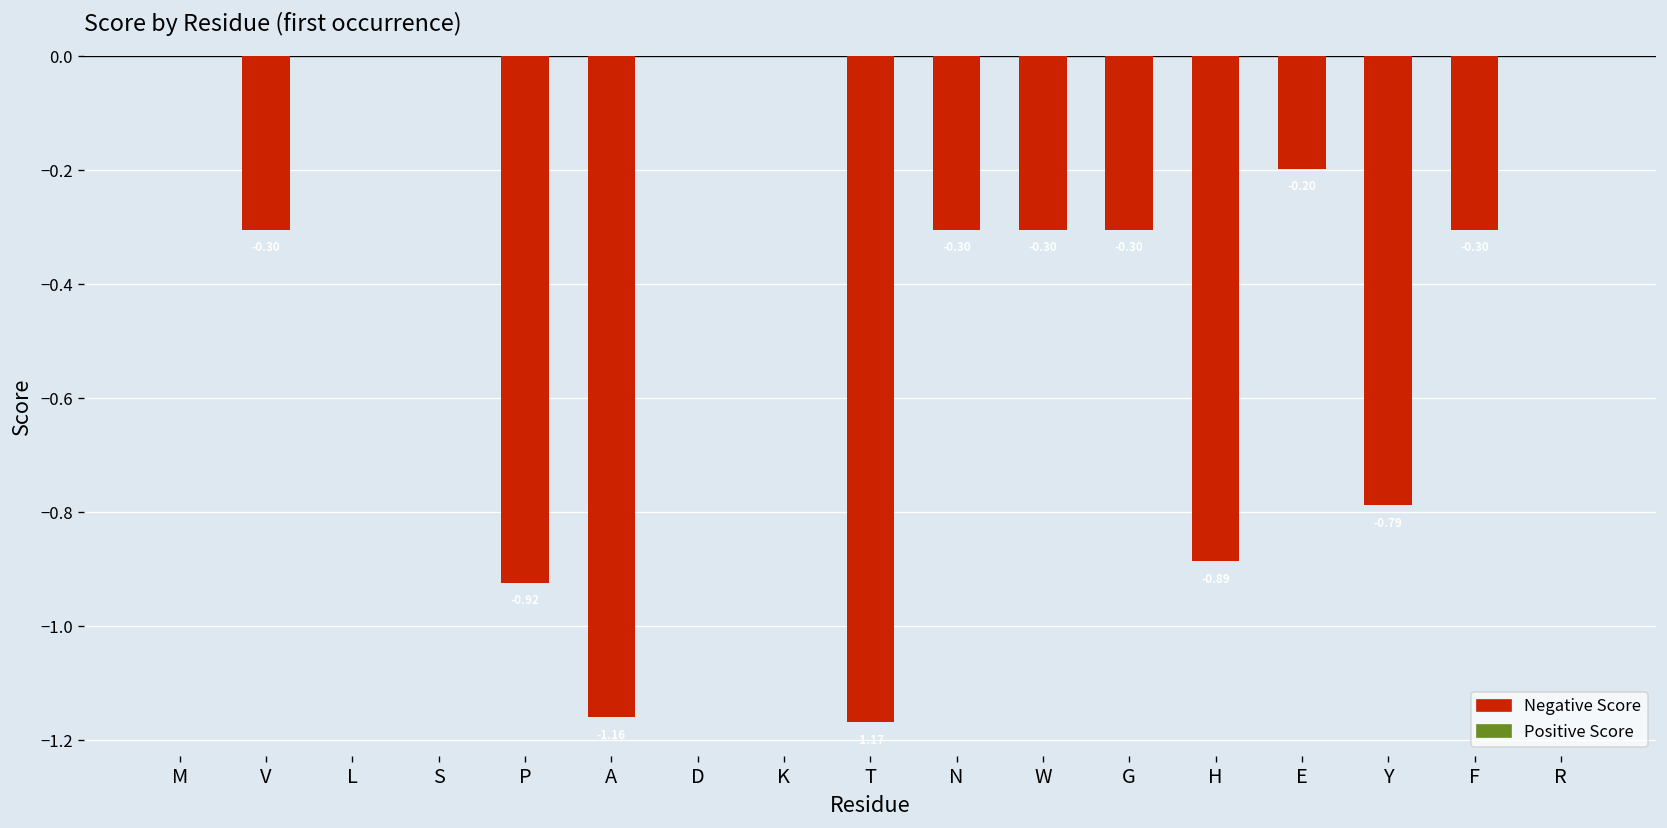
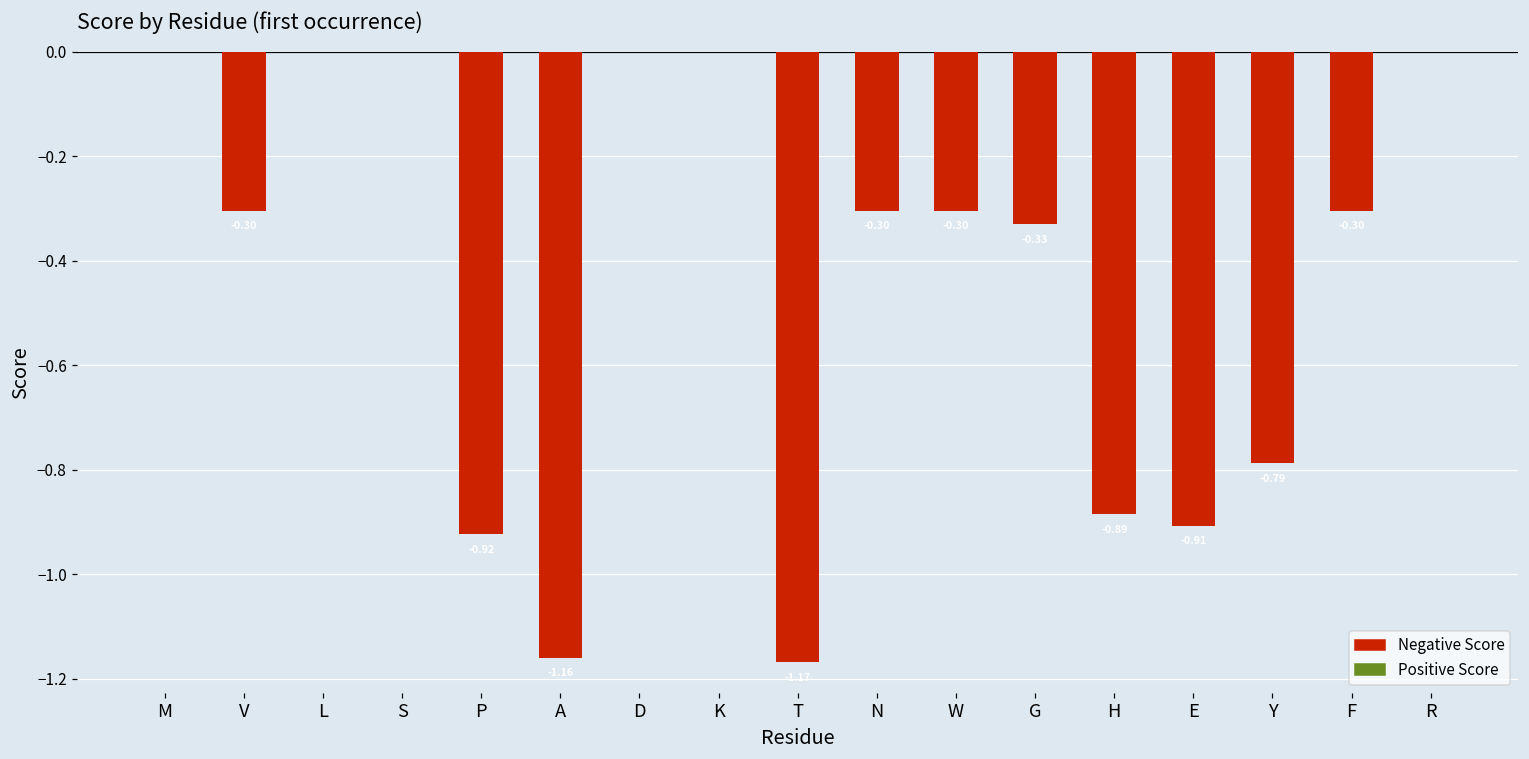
  {
    "Negative Score": {
      "M": 0.00,
      "V": -0.30,
      "L": 0.00,
      "S": 0.00,
      "P": -0.92,
      "A": -1.16,
      "D": 0.00,
      "K": 0.00,
      "T": -1.17,
      "N": -0.30,
      "W": -0.30,
-     "G": -0.30,
+     "G": -0.33,
      "H": -0.89,
-     "E": -0.20,
+     "E": -0.91,
      "Y": -0.79,
      "F": -0.30,
      "R": 0.00
    },
    "Positive Score": {
      "M": 0.00,
      "V": 0.00,
      "L": 0.00,
      "S": 0.00,
      "P": 0.00,
      "A": 0.00,
      "D": 0.00,
      "K": 0.00,
      "T": 0.00,
      "N": 0.00,
      "W": 0.00,
      "G": 0.00,
      "H": 0.00,
      "E": 0.00,
      "Y": 0.00,
      "F": 0.00,
      "R": 0.00
    }
  }
